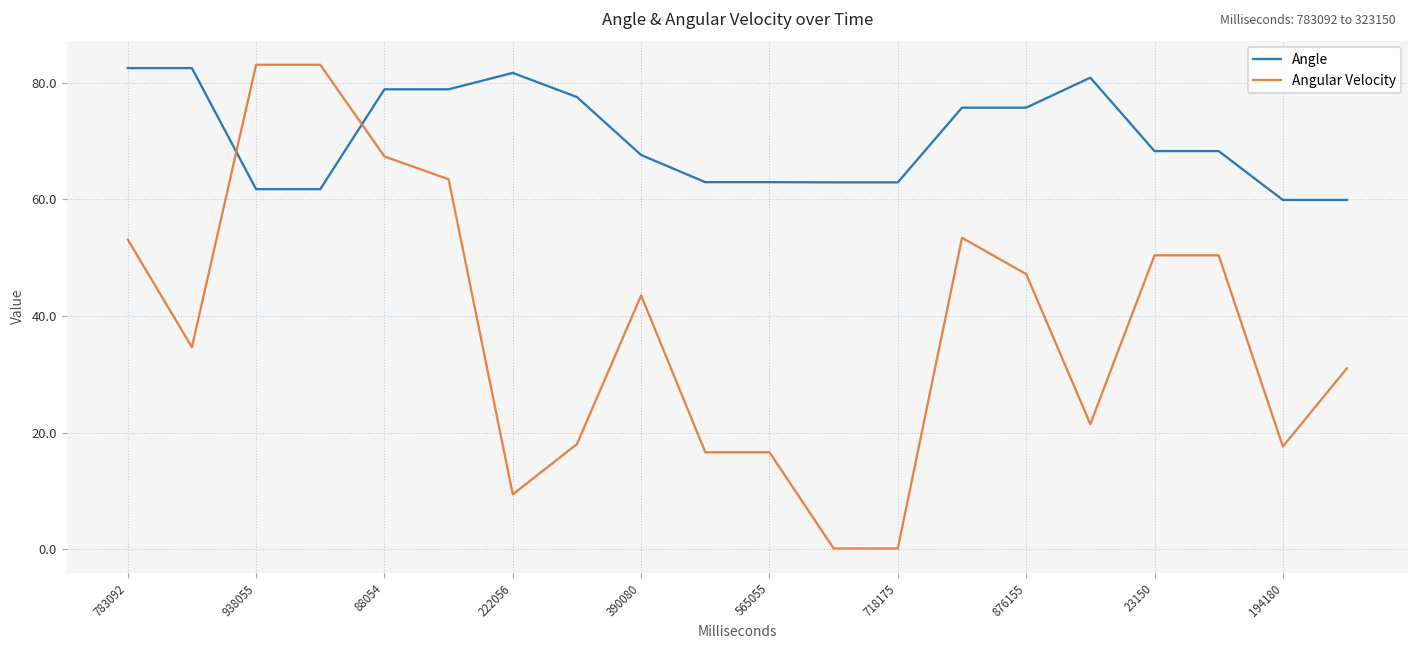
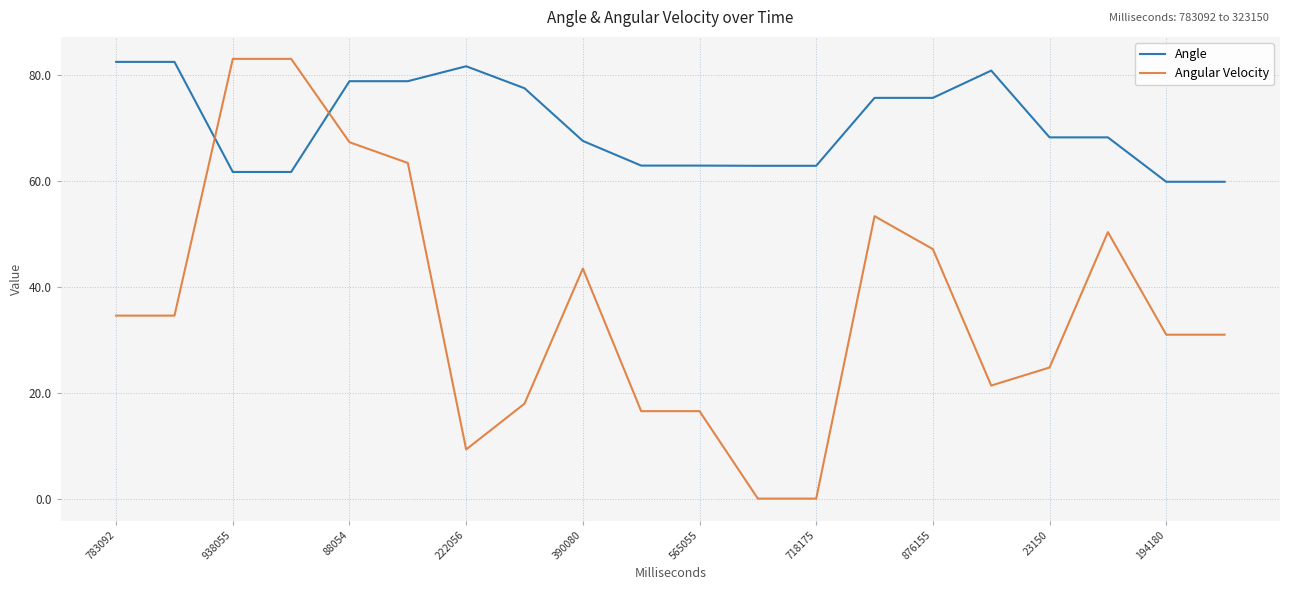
  {
    "Angle": {
      "783092": 83,
      "938055": 62,
      "88054": 79,
      "222056": 82,
      "390080": 68,
      "565055": 63,
      "718175": 63,
      "876155": 76,
      "23150": 68,
      "194180": 60
    },
    "Angular Velocity": {
-     "783092": 53,
+     "783092": 35,
      "938055": 83,
      "88054": 67,
      "222056": 9,
      "390080": 44,
      "565055": 17,
      "718175": 0,
      "876155": 47,
-     "23150": 50,
-     "194180": 18
+     "23150": 25,
+     "194180": 31
    }
  }
